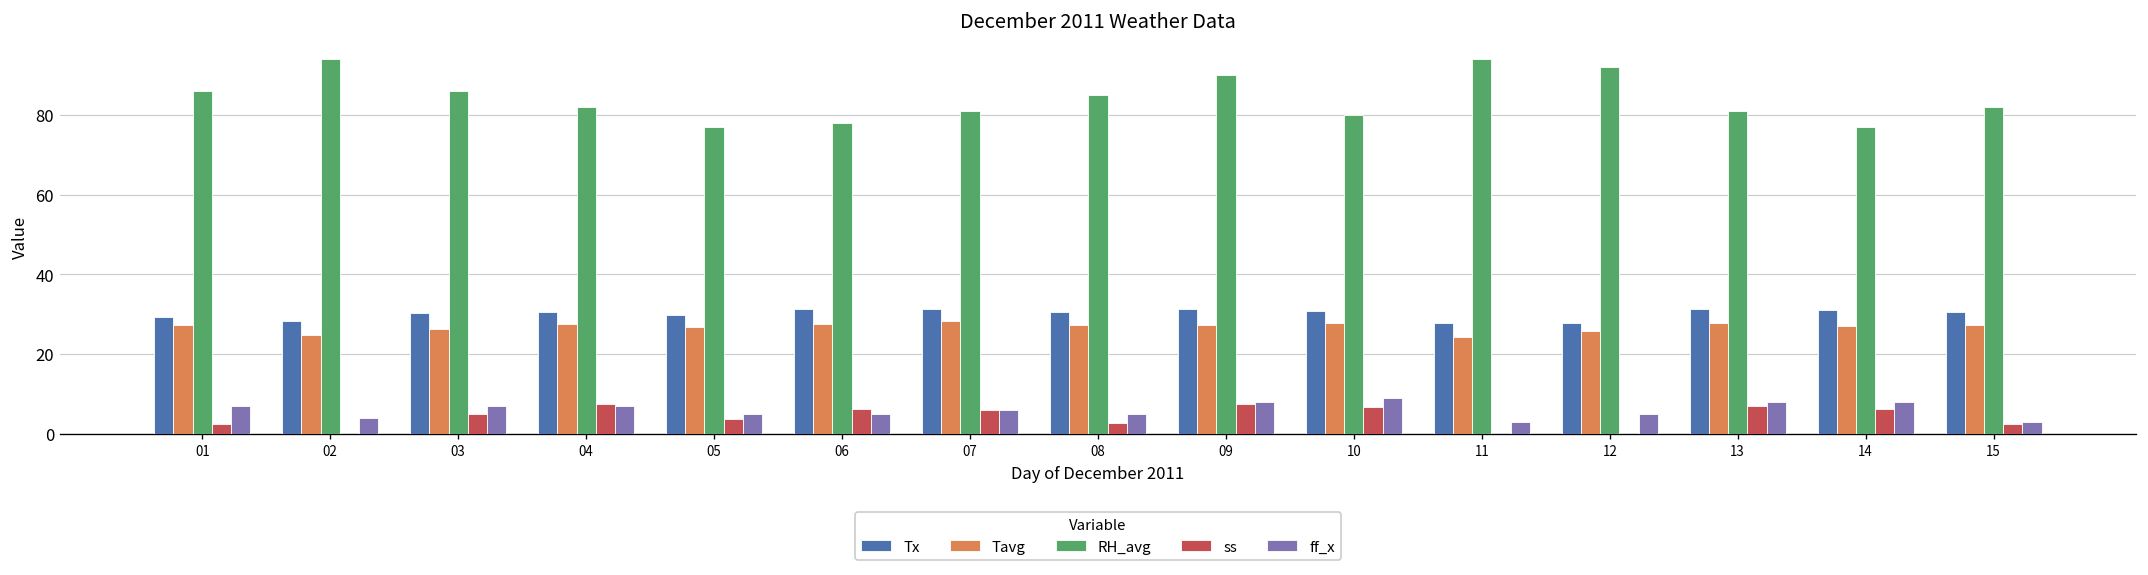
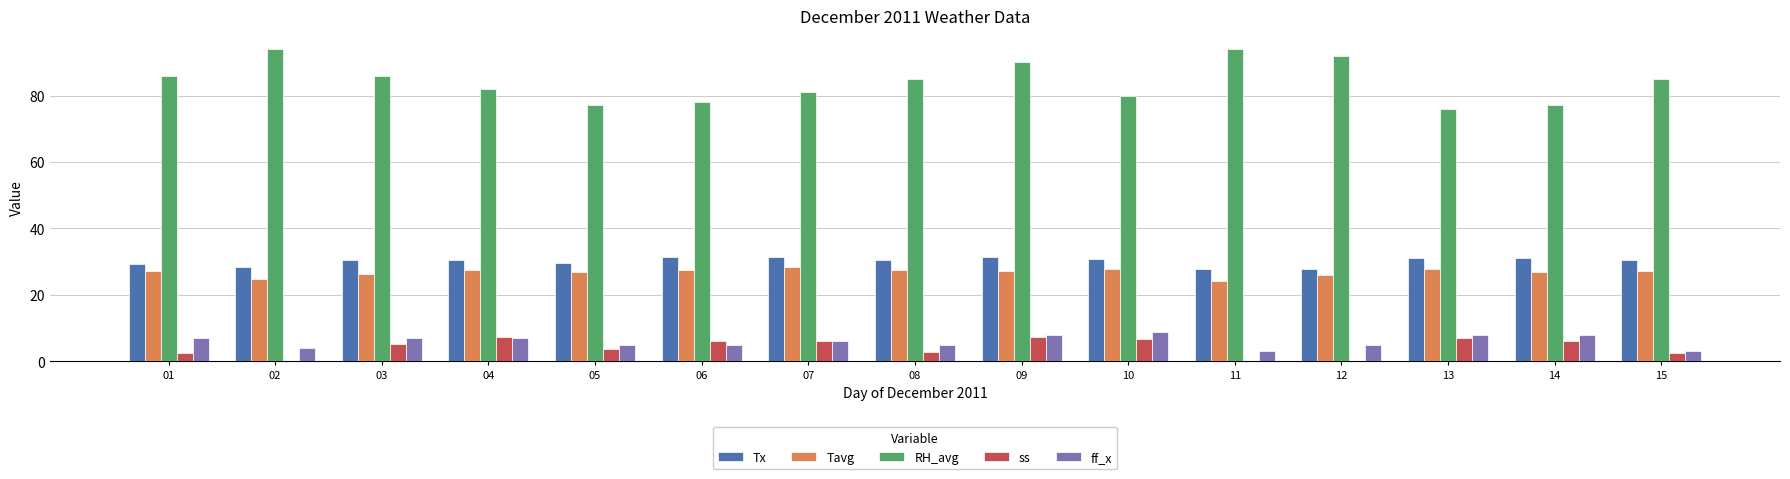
  {
    "RH_avg": {
      "01": 86,
      "02": 94,
      "03": 86,
      "04": 82,
      "05": 77,
      "06": 78,
      "07": 81,
      "08": 85,
      "09": 90,
      "10": 80,
      "11": 94,
      "12": 92,
-     "13": 81,
+     "13": 76,
      "14": 77,
-     "15": 82
+     "15": 85
    }
  }
